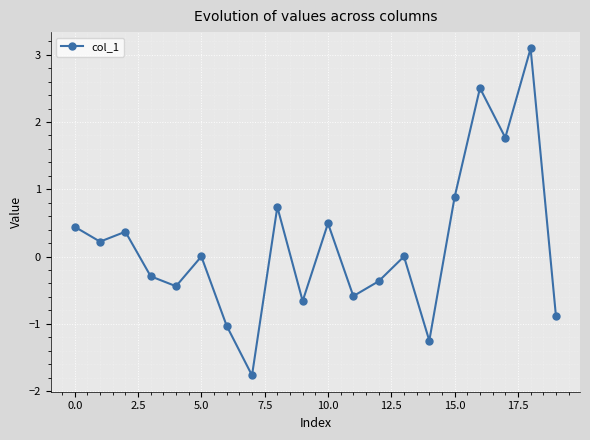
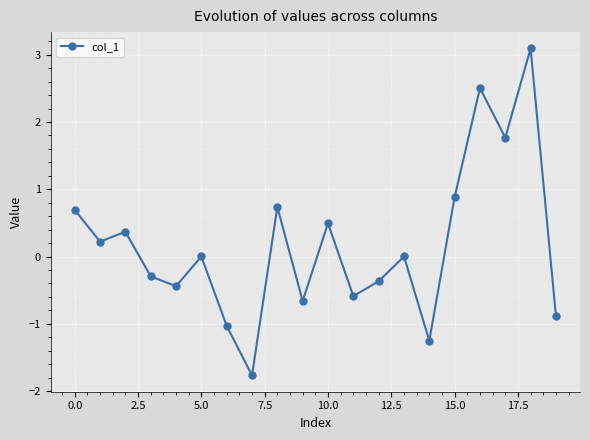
  {
-   "0.0": 0.4,
+   "0.0": 0.7,
    "5.0": 0.0,
    "10.0": 0.5,
    "15.0": 0.9
  }
